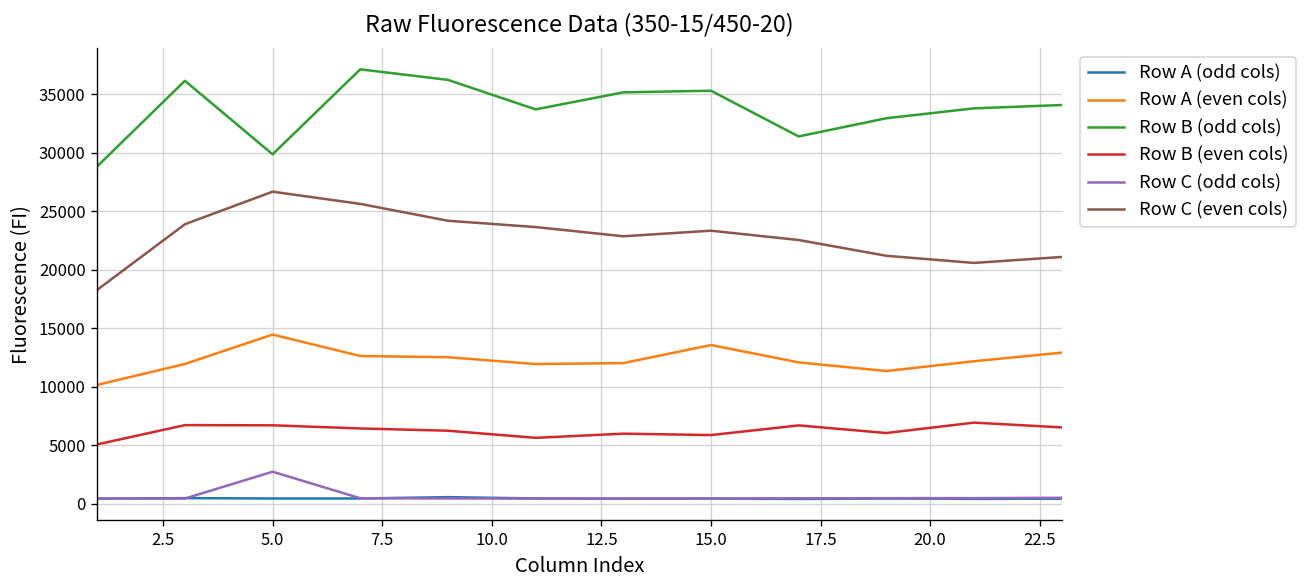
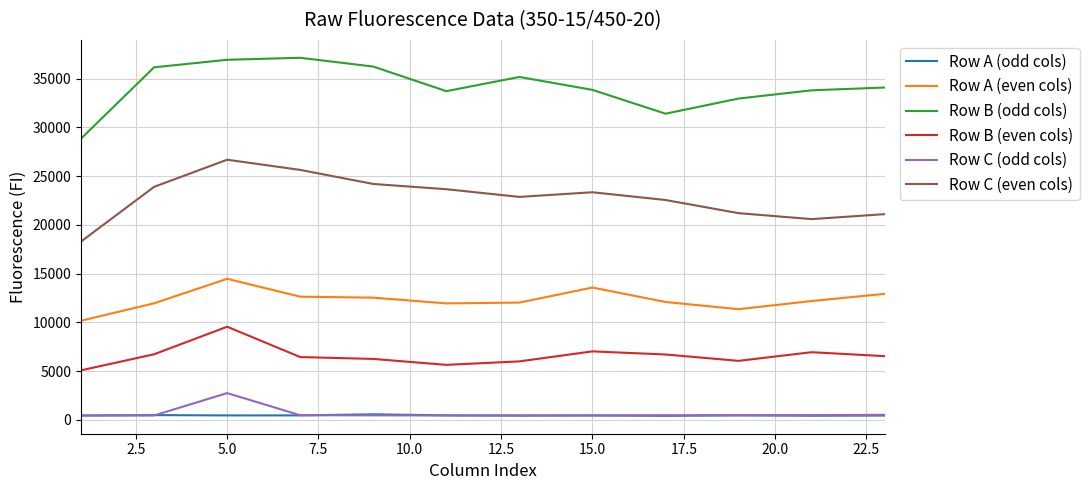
  {
    "Row A (odd cols)": {
      "5.0": 0
    },
    "Row A (even cols)": {
      "5.0": 14000,
      "15.0": 14000
    },
    "Row B (odd cols)": {
-     "5.0": 30000,
-     "15.0": 35000
+     "5.0": 37000,
+     "15.0": 34000
    },
    "Row B (even cols)": {
-     "5.0": 7000,
-     "15.0": 6000
+     "5.0": 10000,
+     "15.0": 7000
    },
    "Row C (odd cols)": {
      "5.0": 3000
    },
    "Row C (even cols)": {
      "5.0": 27000,
      "15.0": 23000
    }
  }
